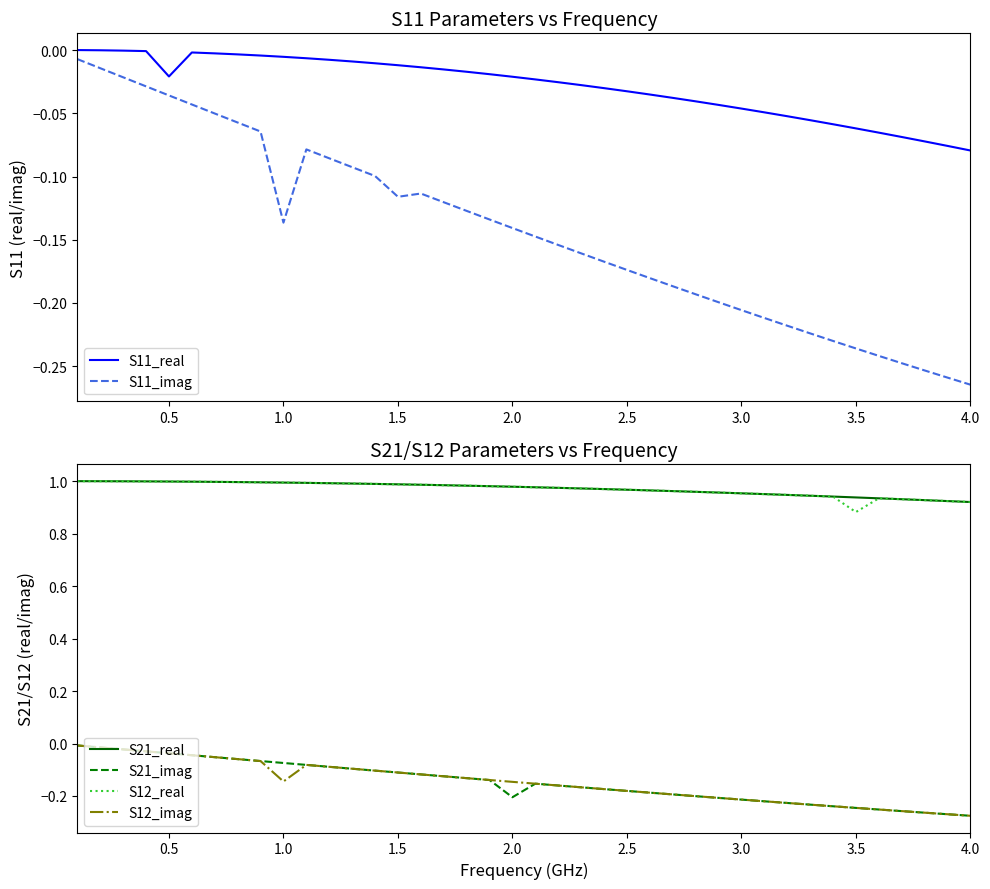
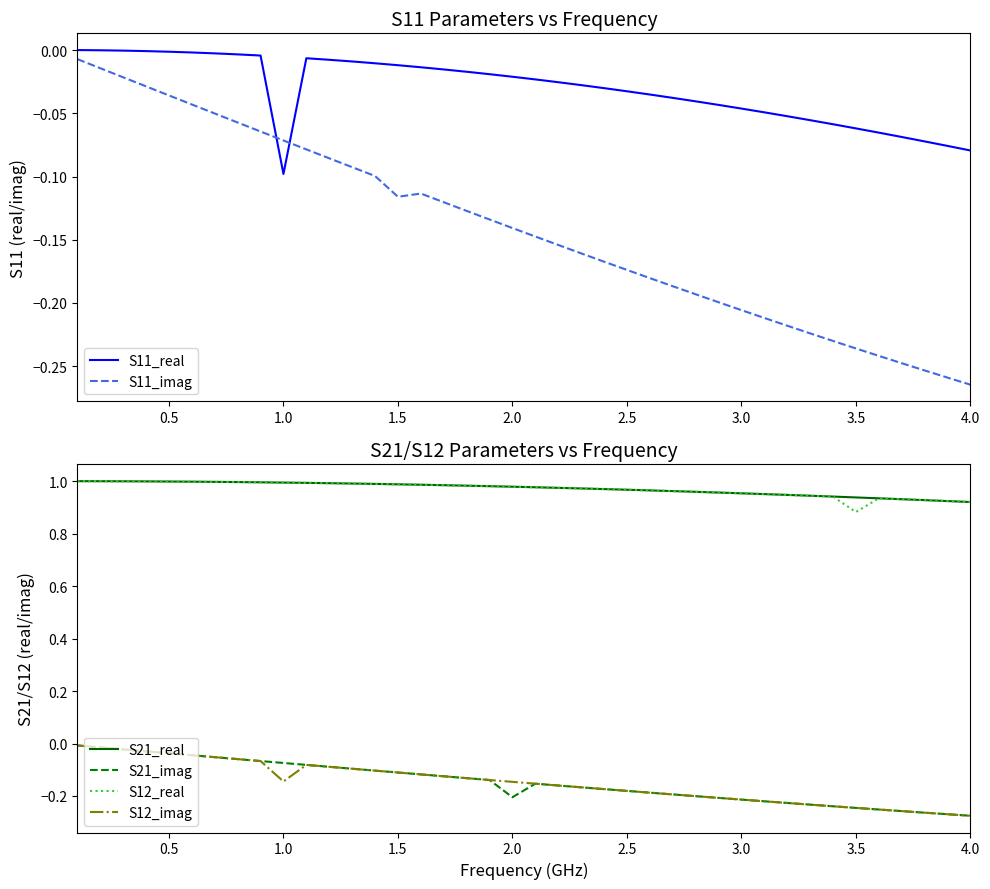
  {
    "S11 Parameters vs Frequency": {
      "S11_real": {
-       "0.5": -0.021,
-       "1.0": -0.005,
+       "0.5": -0.001,
+       "1.0": -0.098,
        "1.5": -0.012,
        "2.0": -0.021,
        "2.5": -0.033,
        "3.0": -0.046,
        "3.5": -0.062,
        "4.0": -0.079
      },
      "S11_imag": {
        "0.5": -0.036,
-       "1.0": -0.136,
+       "1.0": -0.072,
        "1.5": -0.116,
        "2.0": -0.141,
        "2.5": -0.174,
        "3.0": -0.206,
        "3.5": -0.236,
        "4.0": -0.265
      }
    },
    "S21/S12 Parameters vs Frequency": {
      "S12_real": {
        "3.5": 0.88
      },
      "S12_imag": {
        "1.0": -0.14,
        "2.0": -0.15
      }
    }
  }
